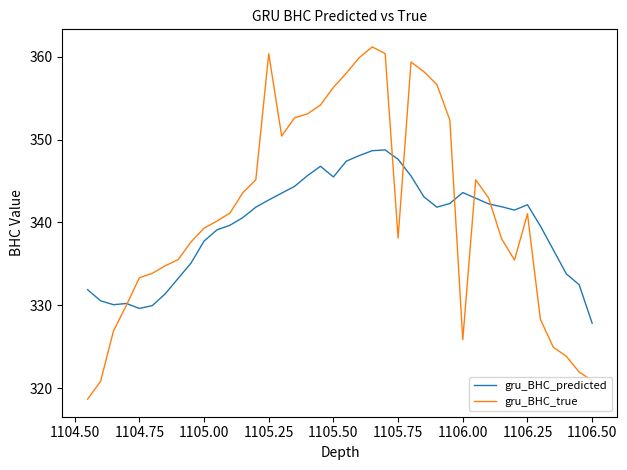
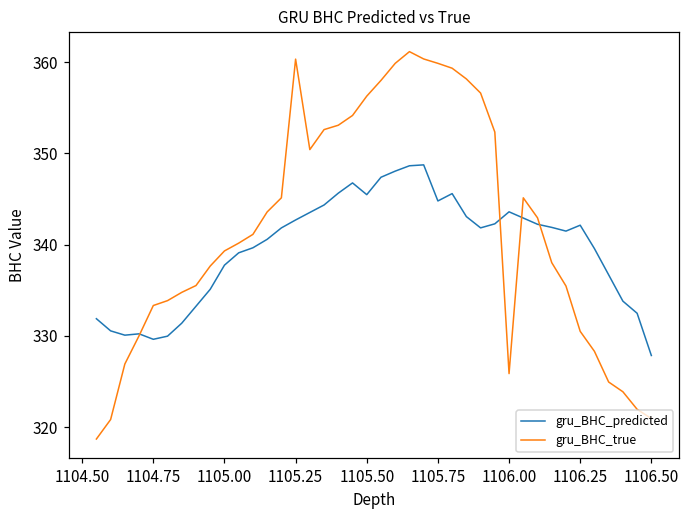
  {
    "gru_BHC_predicted": {
      "1104.75": 330,
      "1105.00": 338,
      "1105.25": 343,
      "1105.50": 345,
-     "1105.75": 348,
+     "1105.75": 345,
      "1106.00": 344,
      "1106.25": 342,
      "1106.50": 328
    },
    "gru_BHC_true": {
      "1104.75": 333,
      "1105.00": 339,
      "1105.25": 360,
      "1105.50": 356,
-     "1105.75": 338,
+     "1105.75": 360,
      "1106.00": 326,
-     "1106.25": 341
+     "1106.25": 331
    }
  }
